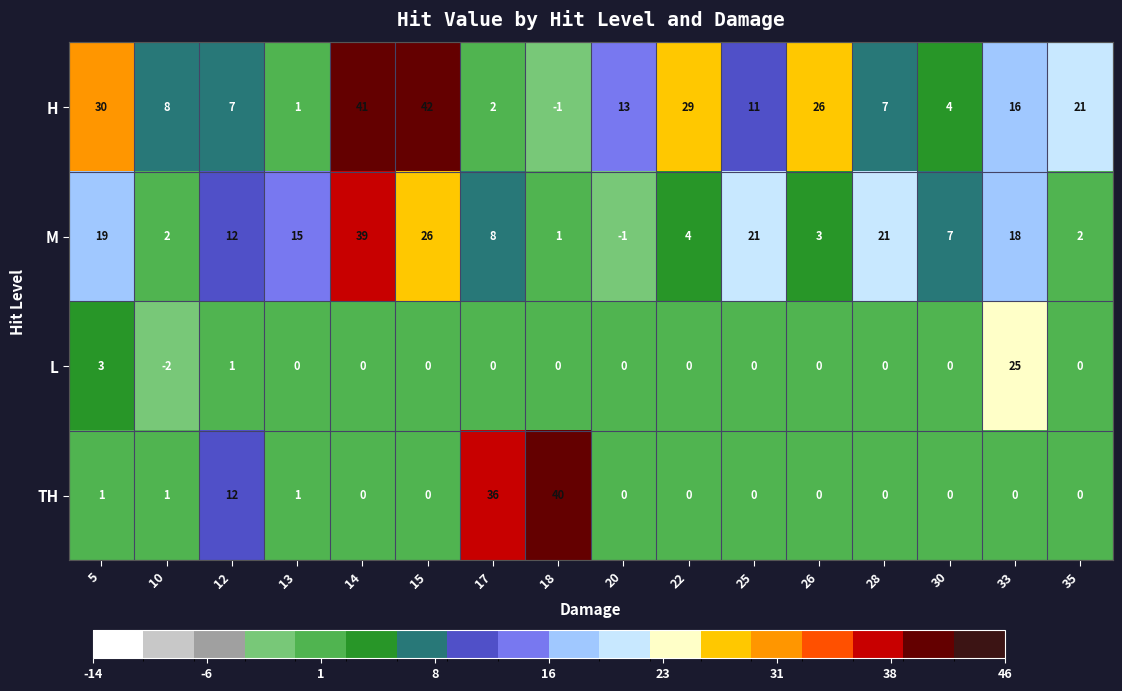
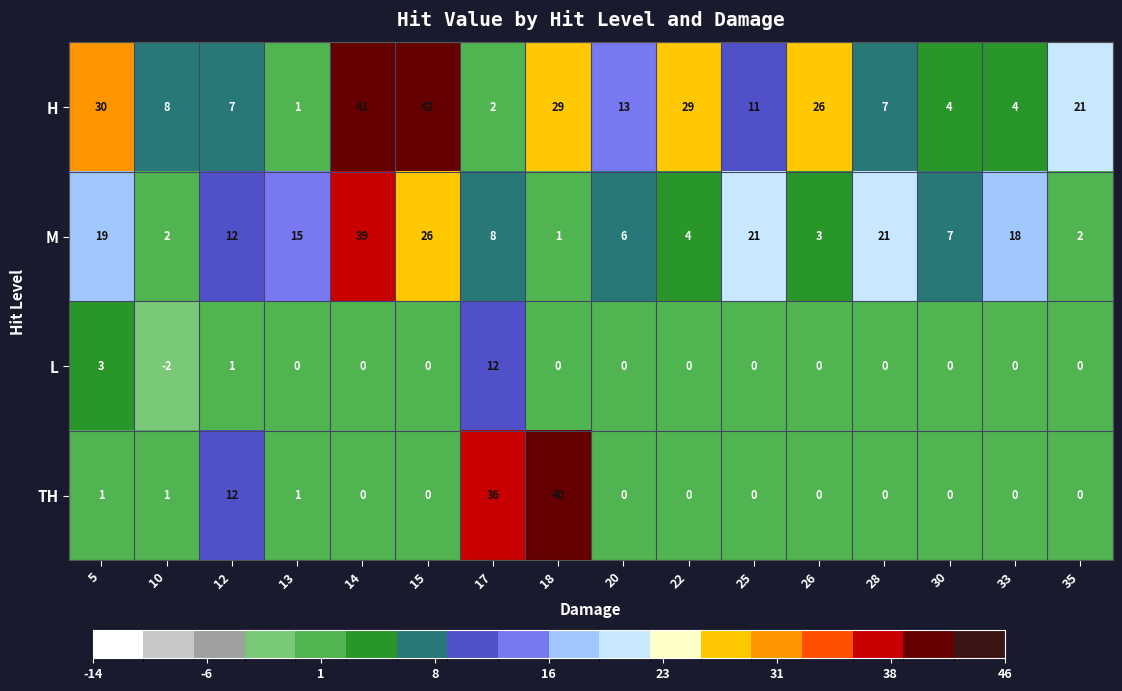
  {
    "H": {
      "5": 30,
      "10": 8,
      "12": 7,
      "13": 1,
      "14": 41,
      "15": 42,
      "17": 2,
-     "18": -1,
+     "18": 29,
      "20": 13,
      "22": 29,
      "25": 11,
      "26": 26,
      "28": 7,
      "30": 4,
-     "33": 16,
+     "33": 4,
      "35": 21
    },
    "M": {
      "5": 19,
      "10": 2,
      "12": 12,
      "13": 15,
      "14": 39,
      "15": 26,
      "17": 8,
      "18": 1,
-     "20": -1,
+     "20": 6,
      "22": 4,
      "25": 21,
      "26": 3,
      "28": 21,
      "30": 7,
      "33": 18,
      "35": 2
    },
    "L": {
      "5": 3,
      "10": -2,
      "12": 1,
      "13": 0,
      "14": 0,
      "15": 0,
-     "17": 0,
+     "17": 12,
      "18": 0,
      "20": 0,
      "22": 0,
      "25": 0,
      "26": 0,
      "28": 0,
      "30": 0,
-     "33": 25,
+     "33": 0,
      "35": 0
    },
    "TH": {
      "5": 1,
      "10": 1,
      "12": 12,
      "13": 1,
      "14": 0,
      "15": 0,
      "17": 36,
      "18": 40,
      "20": 0,
      "22": 0,
      "25": 0,
      "26": 0,
      "28": 0,
      "30": 0,
      "33": 0,
      "35": 0
    }
  }
